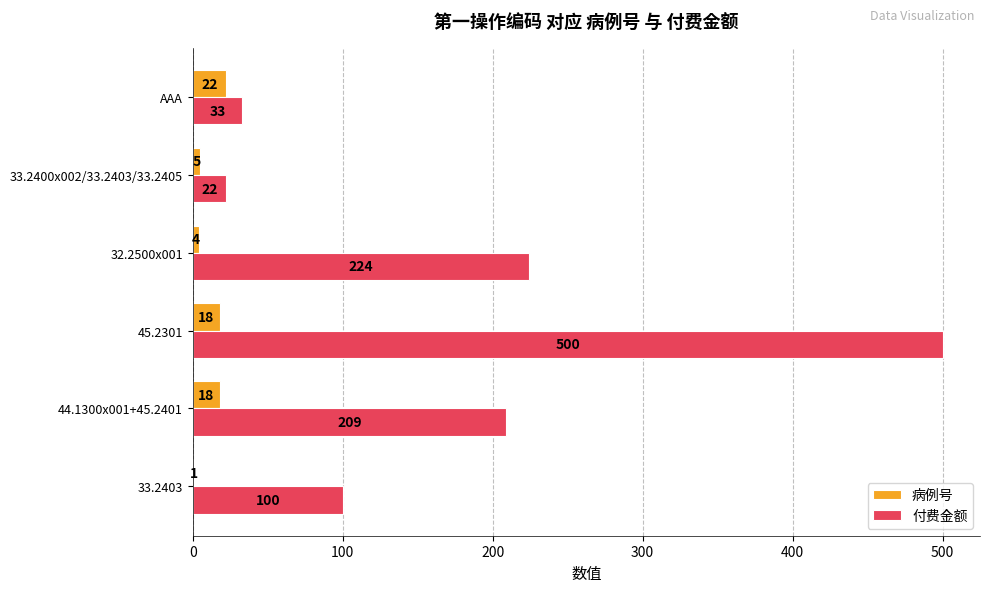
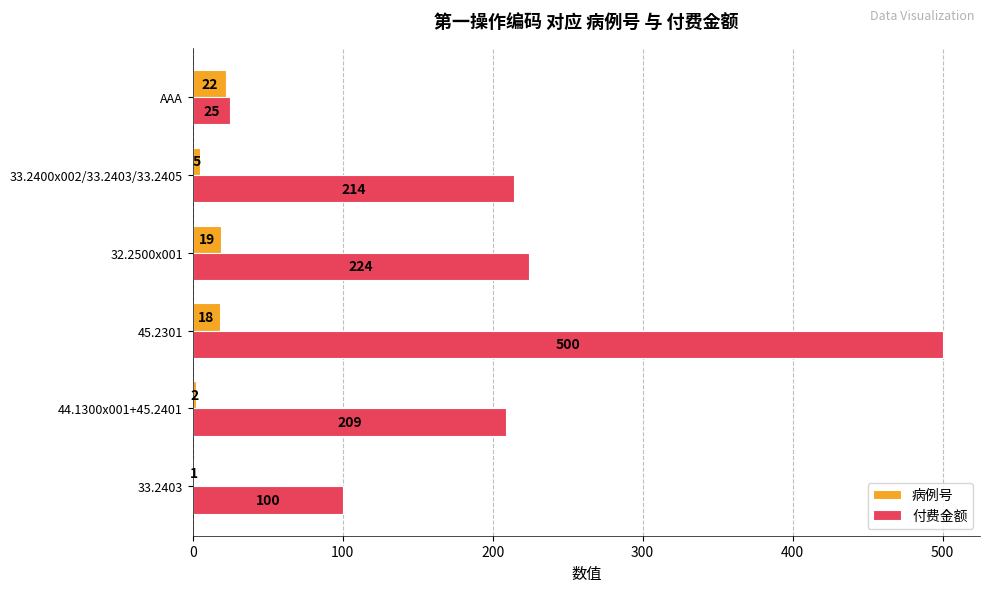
  {
    "病例号": {
      "AAA": 22,
      "33.2400x002/33.2403/33.2405": 5,
-     "32.2500x001": 4,
+     "32.2500x001": 19,
      "45.2301": 18,
-     "44.1300x001+45.2401": 18,
+     "44.1300x001+45.2401": 2,
      "33.2403": 1
    },
    "付费金额": {
-     "AAA": 33,
-     "33.2400x002/33.2403/33.2405": 22,
+     "AAA": 25,
+     "33.2400x002/33.2403/33.2405": 214,
      "32.2500x001": 224,
      "45.2301": 500,
      "44.1300x001+45.2401": 209,
      "33.2403": 100
    }
  }
